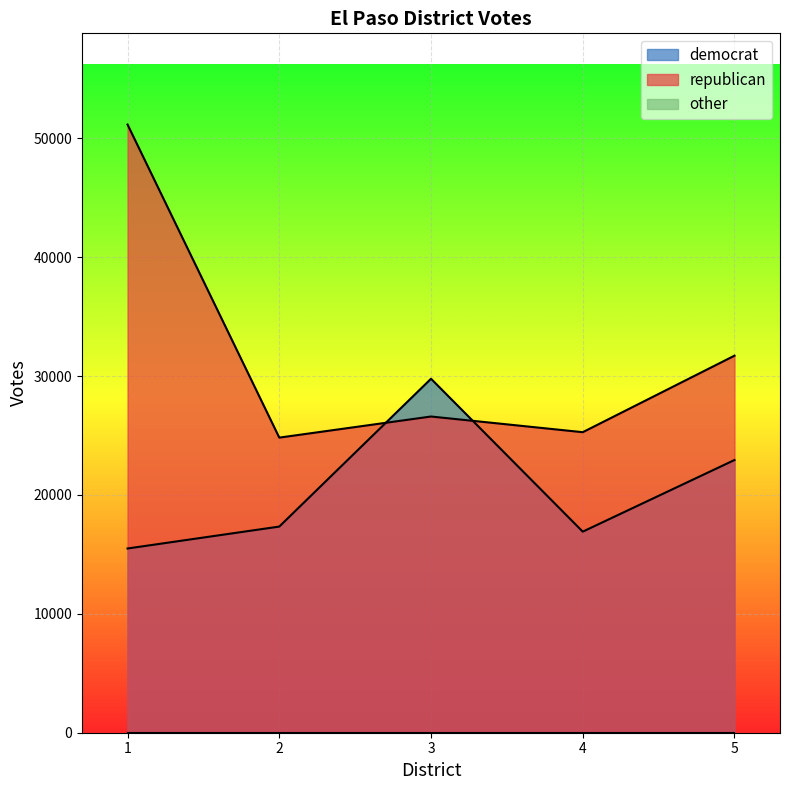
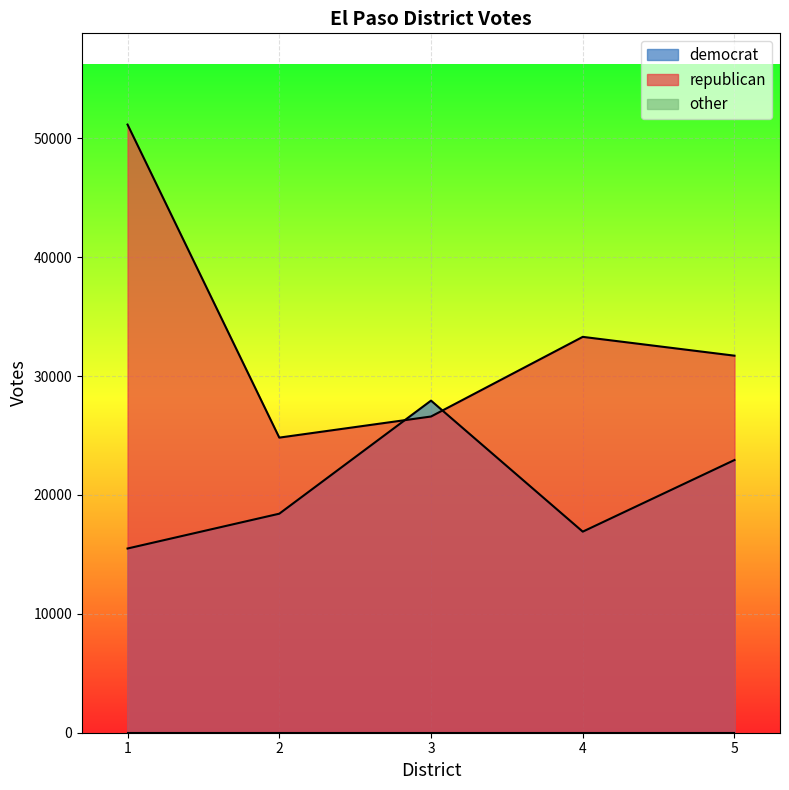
  {
    "democrat": {
      "1": 15500,
-     "2": 17300,
-     "3": 29800,
+     "2": 18400,
+     "3": 27900,
      "4": 16900,
      "5": 22900
    },
    "republican": {
      "1": 51200,
      "2": 24800,
      "3": 26600,
-     "4": 25300,
+     "4": 33300,
      "5": 31700
    },
    "other": {
      "1": 0,
      "2": 0,
      "3": 0,
      "4": 0,
      "5": 0
    }
  }
